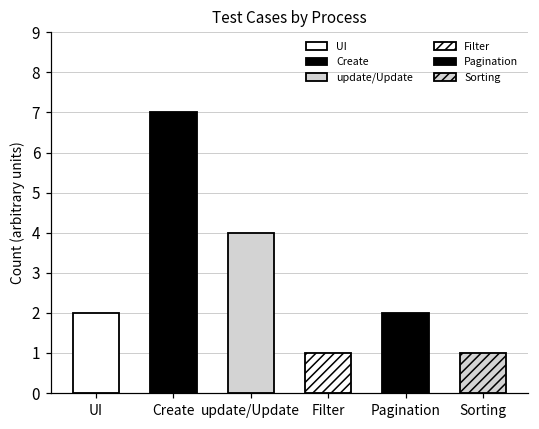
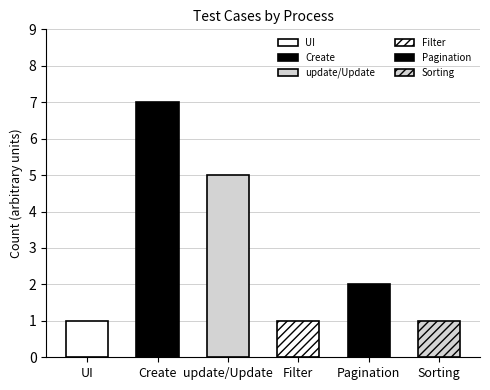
  {
-   "UI": 2,
+   "UI": 1,
    "Create": 7,
-   "update/Update": 4,
+   "update/Update": 5,
    "Filter": 1,
    "Pagination": 2,
    "Sorting": 1
  }
